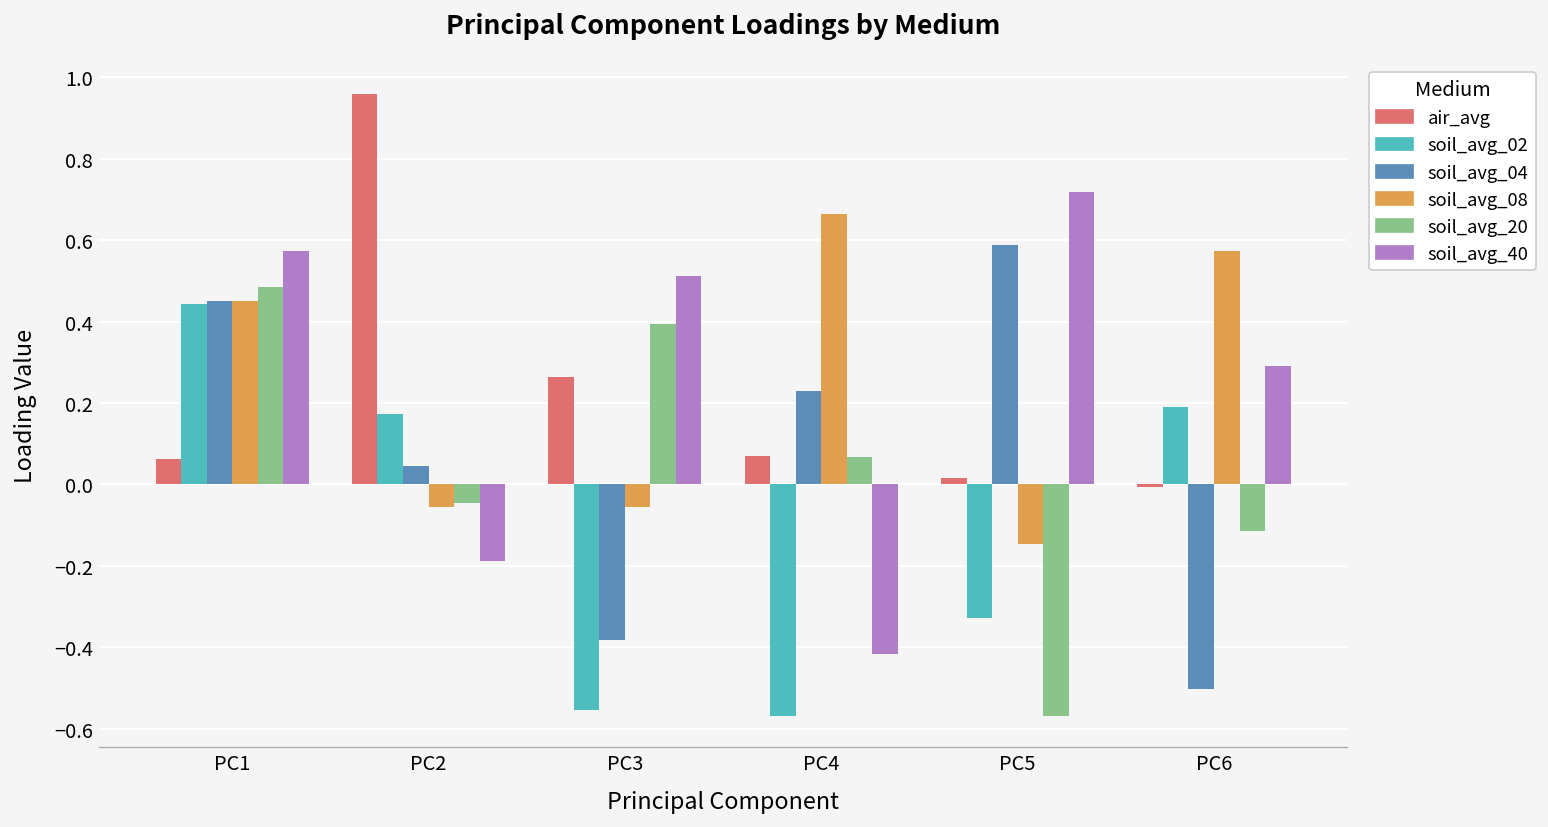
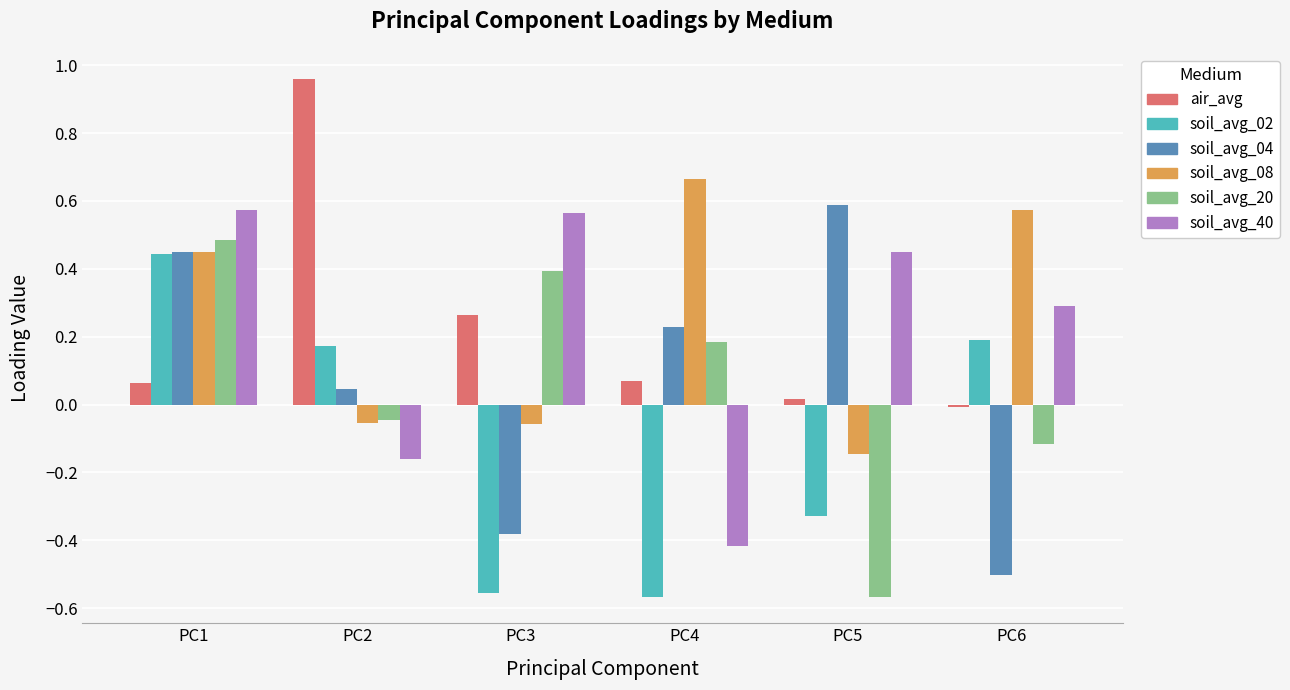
  {
    "soil_avg_20": {
      "PC1": 0.48,
      "PC2": -0.05,
      "PC3": 0.39,
-     "PC4": 0.07,
+     "PC4": 0.18,
      "PC5": -0.57,
      "PC6": -0.11
    },
    "soil_avg_40": {
      "PC1": 0.57,
-     "PC2": -0.19,
-     "PC3": 0.51,
+     "PC2": -0.16,
+     "PC3": 0.56,
      "PC4": -0.42,
-     "PC5": 0.72,
+     "PC5": 0.45,
      "PC6": 0.29
    }
  }
